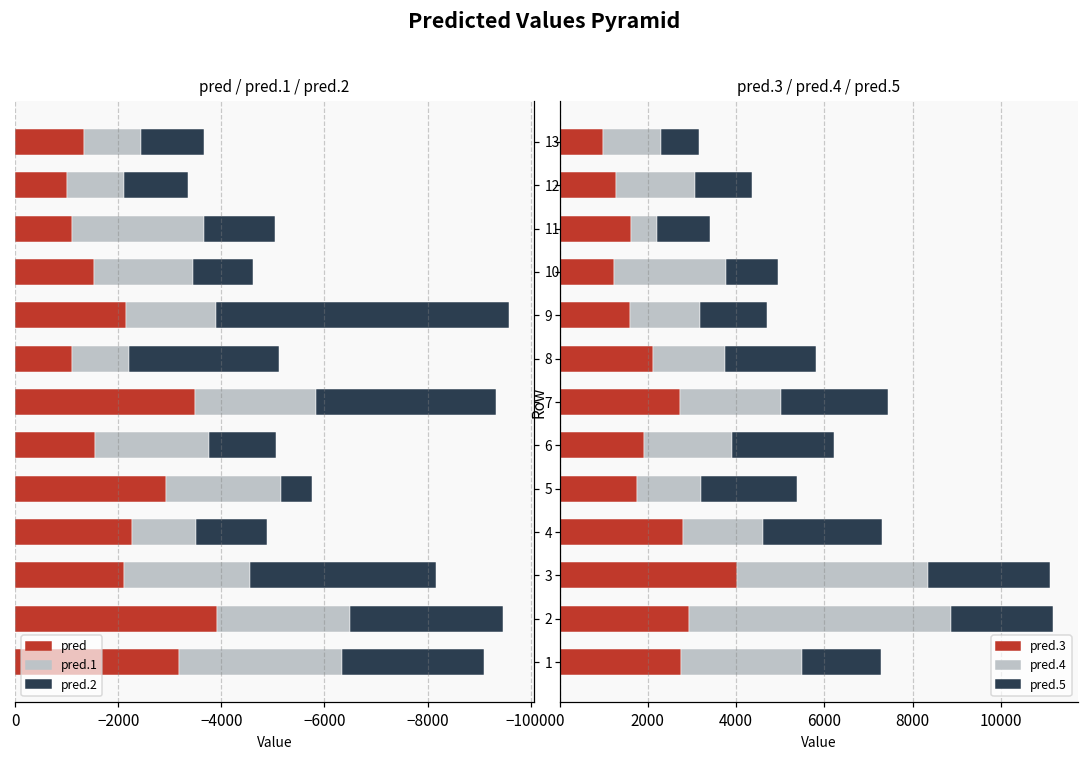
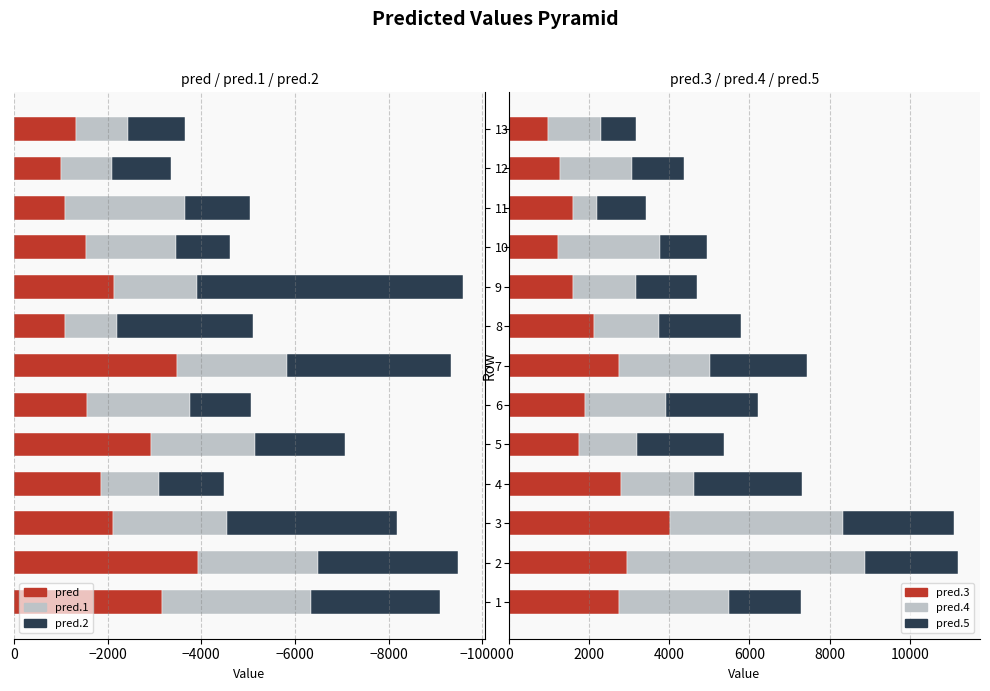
  {
    "pred / pred.1 / pred.2": {
      "pred": {
        "13": -1300,
        "12": -1000,
        "11": -1100,
        "10": -1500,
        "9": -2100,
        "8": -1100,
        "7": -3500,
        "6": -1600,
        "5": -2900,
-       "4": -2300,
+       "4": -1900,
        "3": -2100,
        "2": -3900,
        "1": -3200
      },
      "pred.1": {
        "13": -1100,
        "12": -1100,
        "11": -2600,
        "10": -1900,
        "9": -1800,
        "8": -1100,
        "7": -2300,
        "6": -2200,
        "5": -2200,
        "4": -1200,
        "3": -2400,
        "2": -2600,
        "1": -3200
      },
      "pred.2": {
        "13": -1200,
        "12": -1300,
        "11": -1400,
        "10": -1200,
        "9": -5700,
        "8": -2900,
        "7": -3500,
        "6": -1300,
-       "5": -600,
+       "5": -1900,
        "4": -1400,
        "3": -3600,
        "2": -3000,
        "1": -2700
      }
    }
  }
